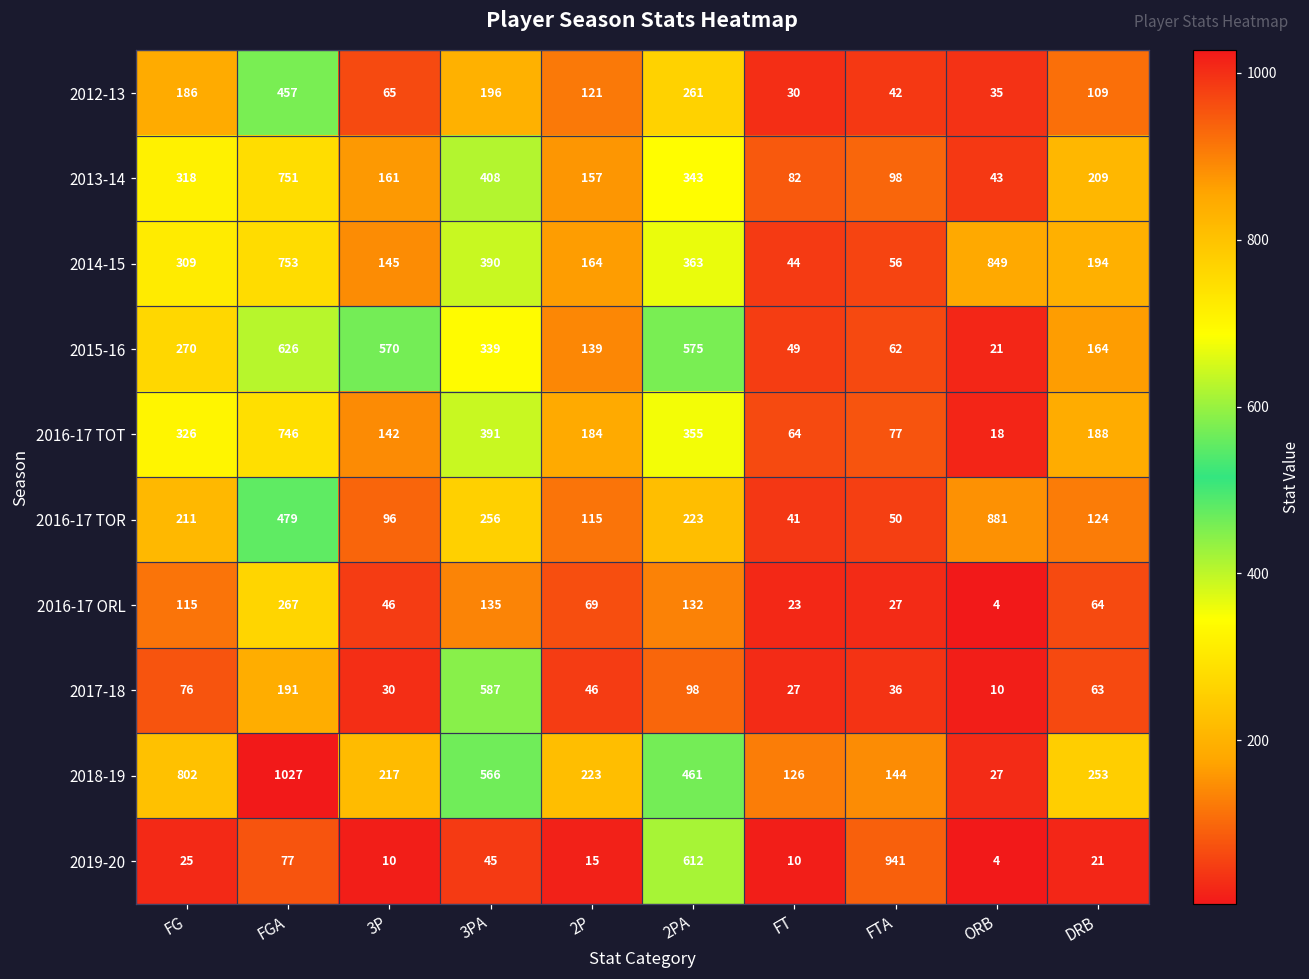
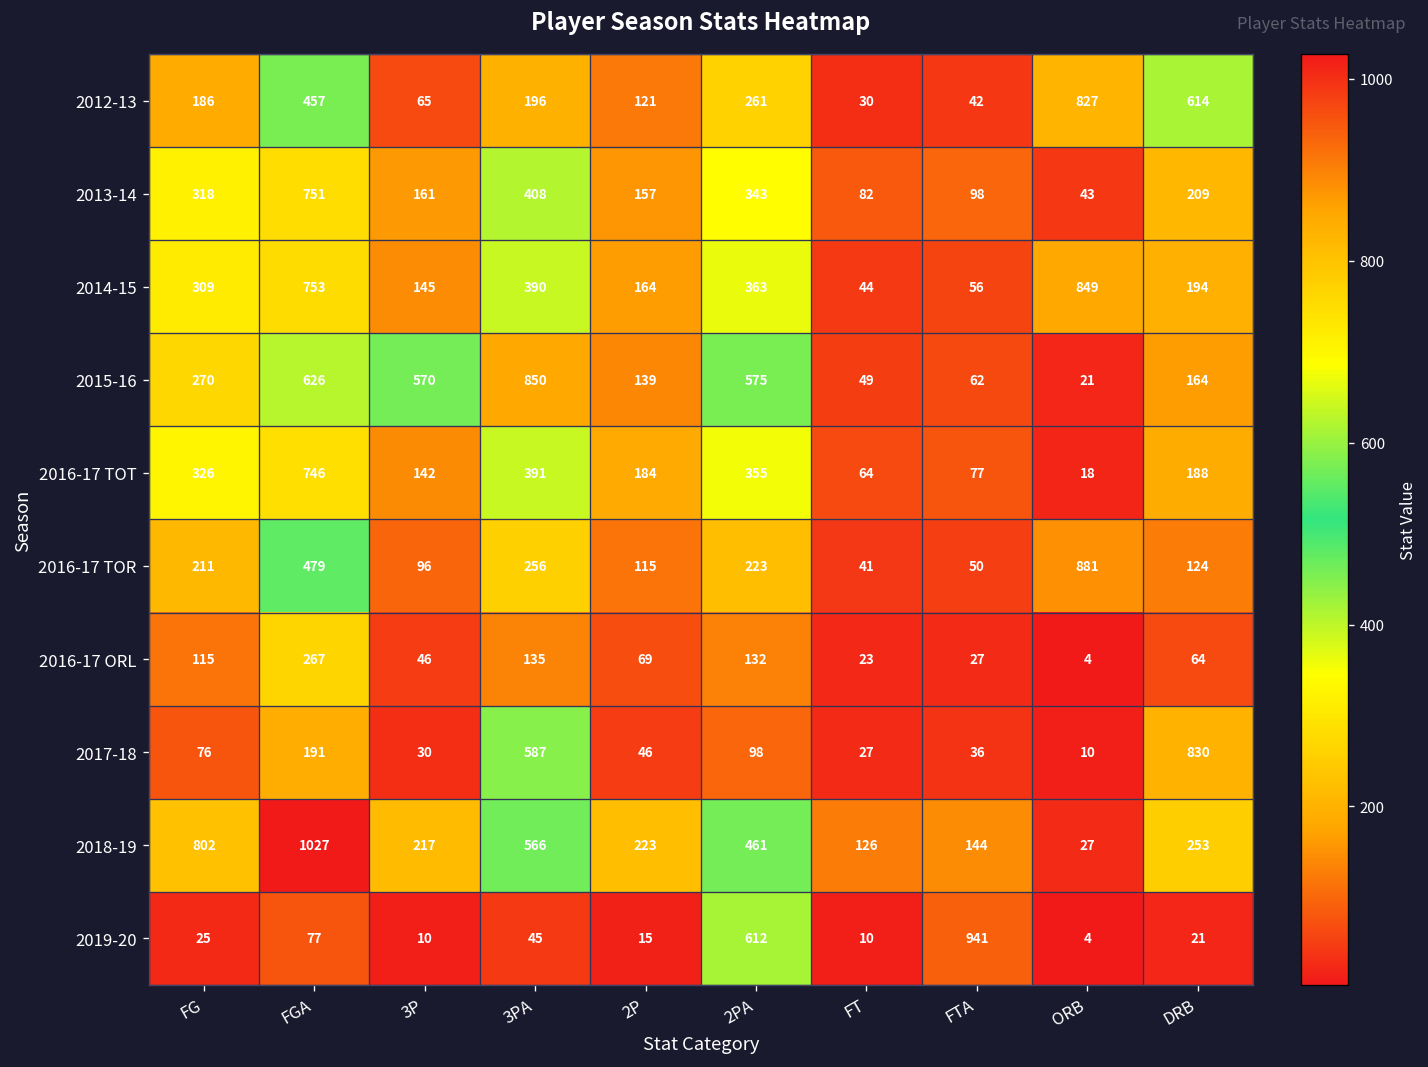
  {
    "2012-13": {
      "FG": 186,
      "FGA": 457,
      "3P": 65,
      "3PA": 196,
      "2P": 121,
      "2PA": 261,
      "FT": 30,
      "FTA": 42,
-     "ORB": 35,
-     "DRB": 109
+     "ORB": 827,
+     "DRB": 614
    },
    "2013-14": {
      "FG": 318,
      "FGA": 751,
      "3P": 161,
      "3PA": 408,
      "2P": 157,
      "2PA": 343,
      "FT": 82,
      "FTA": 98,
      "ORB": 43,
      "DRB": 209
    },
    "2014-15": {
      "FG": 309,
      "FGA": 753,
      "3P": 145,
      "3PA": 390,
      "2P": 164,
      "2PA": 363,
      "FT": 44,
      "FTA": 56,
      "ORB": 849,
      "DRB": 194
    },
    "2015-16": {
      "FG": 270,
      "FGA": 626,
      "3P": 570,
-     "3PA": 339,
+     "3PA": 850,
      "2P": 139,
      "2PA": 575,
      "FT": 49,
      "FTA": 62,
      "ORB": 21,
      "DRB": 164
    },
    "2016-17 TOT": {
      "FG": 326,
      "FGA": 746,
      "3P": 142,
      "3PA": 391,
      "2P": 184,
      "2PA": 355,
      "FT": 64,
      "FTA": 77,
      "ORB": 18,
      "DRB": 188
    },
    "2016-17 TOR": {
      "FG": 211,
      "FGA": 479,
      "3P": 96,
      "3PA": 256,
      "2P": 115,
      "2PA": 223,
      "FT": 41,
      "FTA": 50,
      "ORB": 881,
      "DRB": 124
    },
    "2016-17 ORL": {
      "FG": 115,
      "FGA": 267,
      "3P": 46,
      "3PA": 135,
      "2P": 69,
      "2PA": 132,
      "FT": 23,
      "FTA": 27,
      "ORB": 4,
      "DRB": 64
    },
    "2017-18": {
      "FG": 76,
      "FGA": 191,
      "3P": 30,
      "3PA": 587,
      "2P": 46,
      "2PA": 98,
      "FT": 27,
      "FTA": 36,
      "ORB": 10,
-     "DRB": 63
+     "DRB": 830
    },
    "2018-19": {
      "FG": 802,
      "FGA": 1027,
      "3P": 217,
      "3PA": 566,
      "2P": 223,
      "2PA": 461,
      "FT": 126,
      "FTA": 144,
      "ORB": 27,
      "DRB": 253
    },
    "2019-20": {
      "FG": 25,
      "FGA": 77,
      "3P": 10,
      "3PA": 45,
      "2P": 15,
      "2PA": 612,
      "FT": 10,
      "FTA": 941,
      "ORB": 4,
      "DRB": 21
    }
  }
